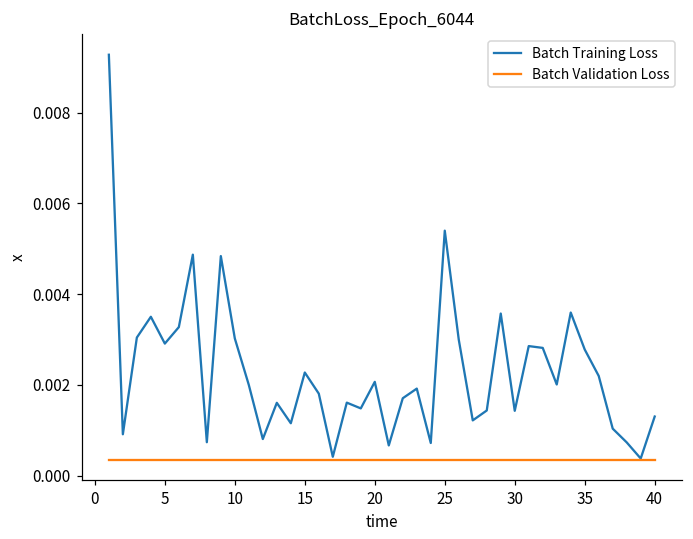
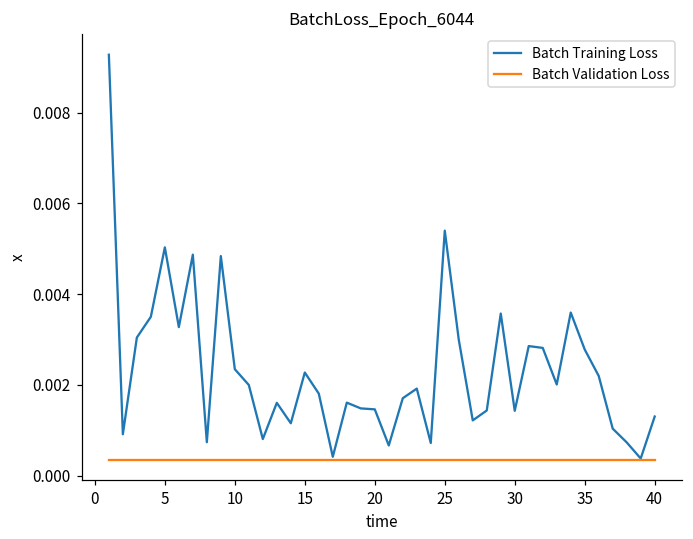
  {
    "Batch Training Loss": {
-     "5": 0.0029,
-     "10": 0.0030,
+     "5": 0.0050,
+     "10": 0.0023,
      "15": 0.0023,
-     "20": 0.0021,
+     "20": 0.0015,
      "25": 0.0054,
      "30": 0.0014,
      "35": 0.0028,
      "40": 0.0013
    },
    "Batch Validation Loss": {
      "5": 0.0003,
      "10": 0.0003,
      "15": 0.0003,
      "20": 0.0003,
      "25": 0.0003,
      "30": 0.0003,
      "35": 0.0003,
      "40": 0.0003
    }
  }
